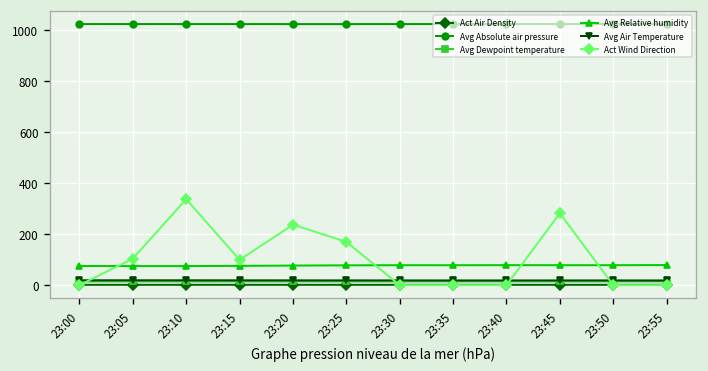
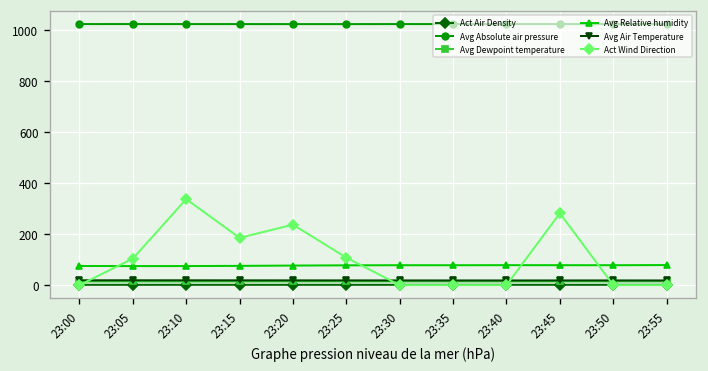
  {
    "Act Wind Direction": {
      "23:05": 100,
      "23:10": 340,
-     "23:15": 100,
+     "23:15": 190,
      "23:20": 240,
-     "23:25": 170,
+     "23:25": 110,
      "23:45": 280
    }
  }
